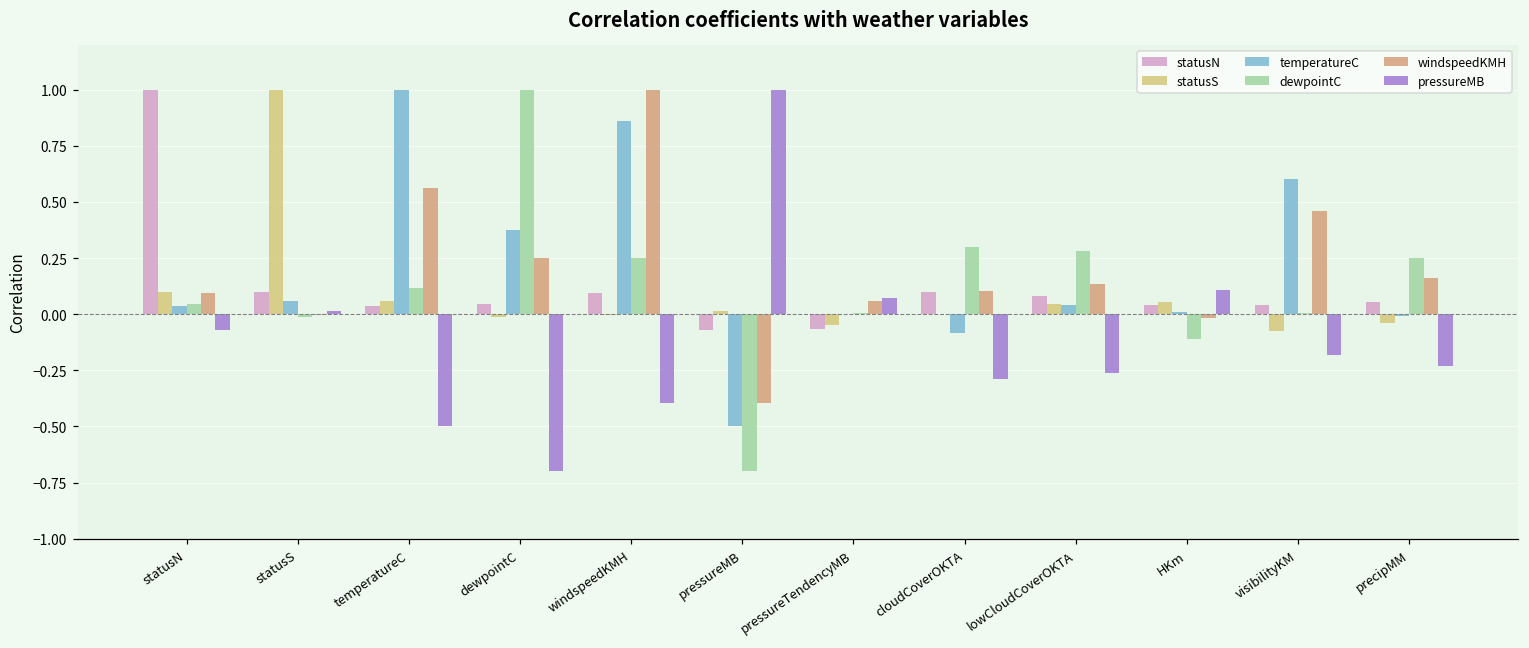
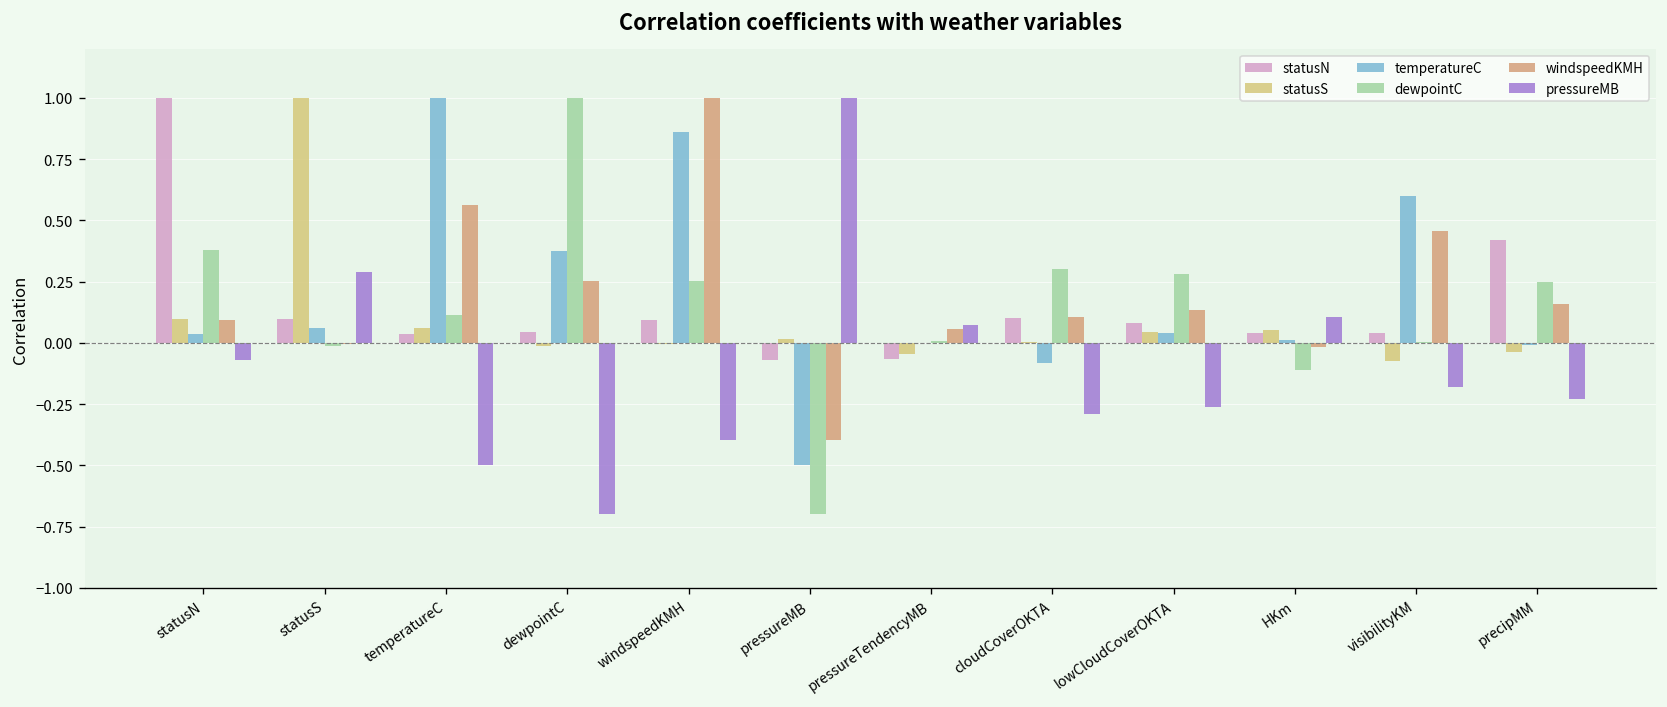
  {
    "statusN": {
      "statusN": 1.00,
      "statusS": 0.10,
      "temperatureC": 0.04,
      "dewpointC": 0.04,
      "windspeedKMH": 0.09,
      "pressureMB": -0.07,
      "pressureTendencyMB": -0.07,
      "cloudCoverOKTA": 0.10,
      "lowCloudCoverOKTA": 0.08,
      "HKm": 0.04,
      "visibilityKM": 0.04,
-     "precipMM": 0.05
+     "precipMM": 0.42
    },
    "temperatureC": {
      "statusN": 0.04,
      "statusS": 0.06,
      "temperatureC": 1.00,
      "dewpointC": 0.37,
      "windspeedKMH": 0.86,
      "pressureMB": -0.50,
      "cloudCoverOKTA": -0.08,
      "lowCloudCoverOKTA": 0.04,
      "visibilityKM": 0.60
    },
    "dewpointC": {
-     "statusN": 0.04,
+     "statusN": 0.38,
      "statusS": -0.01,
      "temperatureC": 0.11,
      "dewpointC": 1.00,
      "windspeedKMH": 0.25,
      "pressureMB": -0.70,
      "cloudCoverOKTA": 0.30,
      "lowCloudCoverOKTA": 0.28,
      "HKm": -0.11,
      "precipMM": 0.25
    },
    "pressureMB": {
      "statusN": -0.07,
-     "statusS": 0.02,
+     "statusS": 0.29,
      "temperatureC": -0.50,
      "dewpointC": -0.70,
      "windspeedKMH": -0.40,
      "pressureMB": 1.00,
      "pressureTendencyMB": 0.07,
      "cloudCoverOKTA": -0.29,
      "lowCloudCoverOKTA": -0.26,
      "HKm": 0.11,
      "visibilityKM": -0.18,
      "precipMM": -0.23
    }
  }
